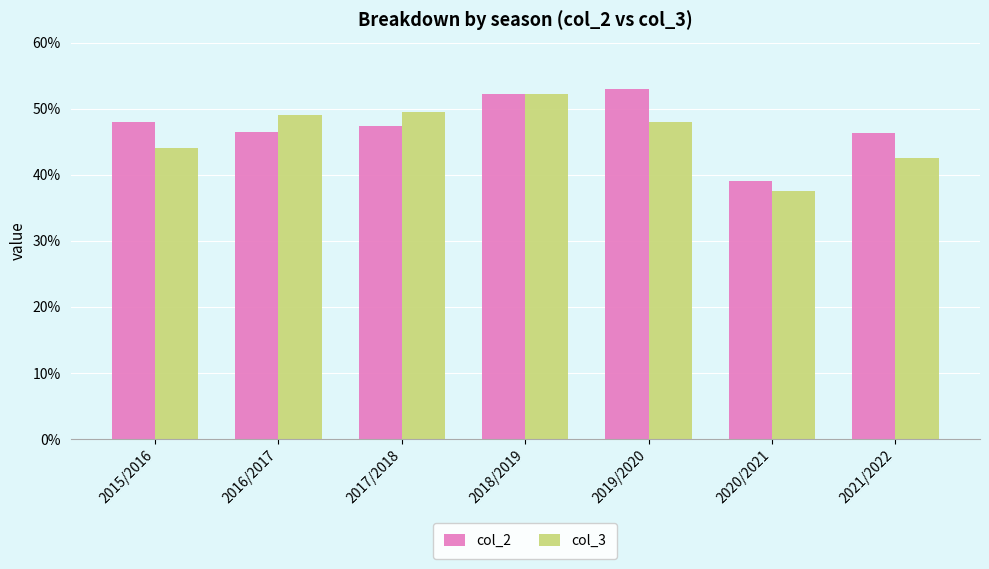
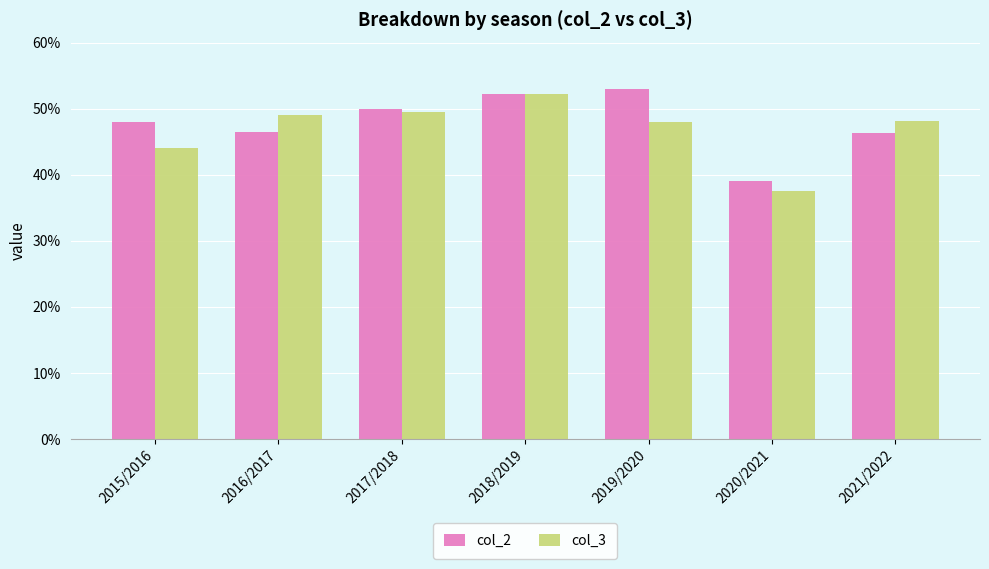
  {
    "col_2": {
      "2015/2016": "48%",
      "2016/2017": "47%",
-     "2017/2018": "47%",
+     "2017/2018": "50%",
      "2018/2019": "52%",
      "2019/2020": "53%",
      "2020/2021": "39%",
      "2021/2022": "46%"
    },
    "col_3": {
      "2015/2016": "44%",
      "2016/2017": "49%",
      "2017/2018": "50%",
      "2018/2019": "52%",
      "2019/2020": "48%",
      "2020/2021": "38%",
-     "2021/2022": "43%"
+     "2021/2022": "48%"
    }
  }
